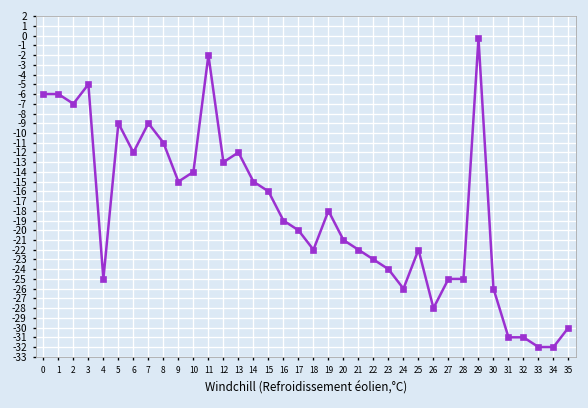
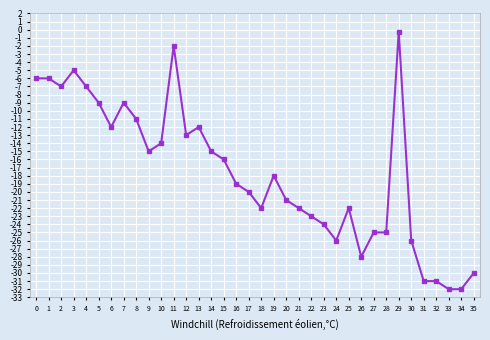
  {
    "0": -6,
    "1": -6,
    "2": -7,
    "3": -5,
-   "4": -25,
+   "4": -7,
    "5": -9,
    "6": -12,
    "7": -9,
    "8": -11,
    "9": -15,
    "10": -14,
    "11": -2,
    "12": -13,
    "13": -12,
    "14": -15,
    "15": -16,
    "16": -19,
    "17": -20,
    "18": -22,
    "19": -18,
    "20": -21,
    "21": -22,
    "22": -23,
    "23": -24,
    "24": -26,
    "25": -22,
    "26": -28,
    "27": -25,
    "28": -25,
    "29": 0,
    "30": -26,
    "31": -31,
    "32": -31,
    "33": -32,
    "34": -32,
    "35": -30
  }
